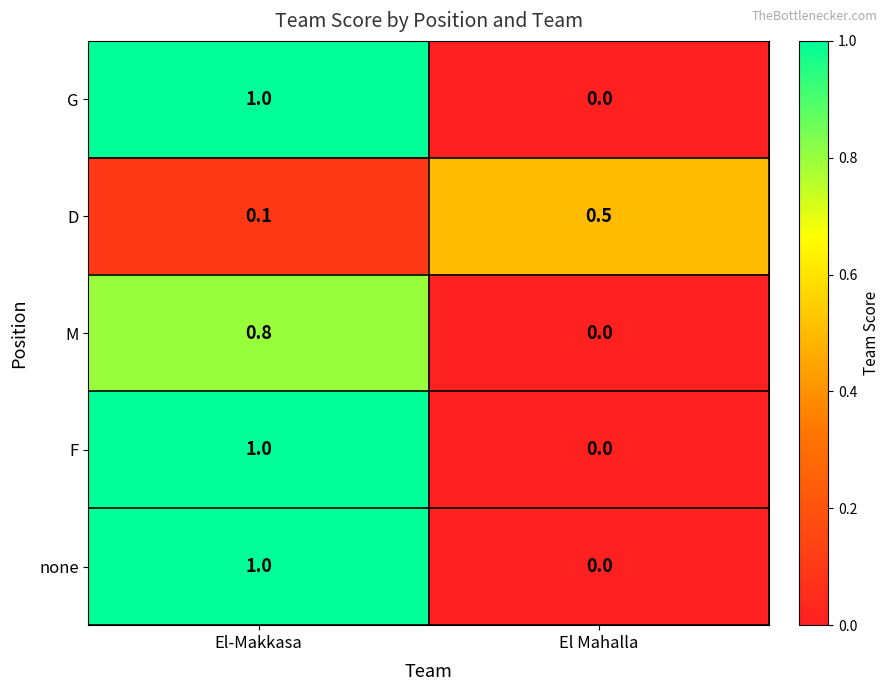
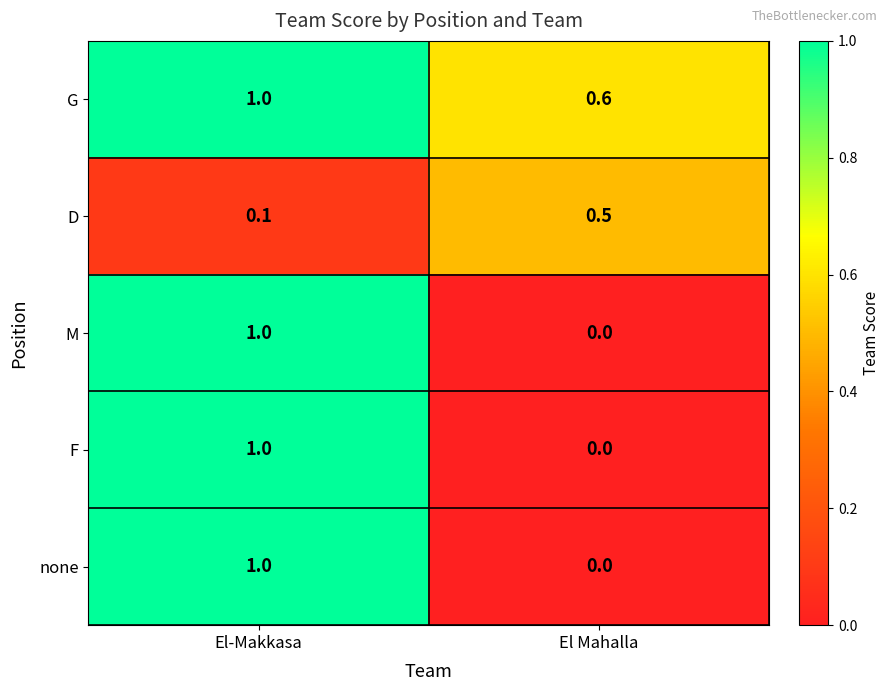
  {
    "G": {
      "El-Makkasa": 1.0,
-     "El Mahalla": 0.0
+     "El Mahalla": 0.6
    },
    "D": {
      "El-Makkasa": 0.1,
      "El Mahalla": 0.5
    },
    "M": {
-     "El-Makkasa": 0.8,
+     "El-Makkasa": 1.0,
      "El Mahalla": 0.0
    },
    "F": {
      "El-Makkasa": 1.0,
      "El Mahalla": 0.0
    },
    "none": {
      "El-Makkasa": 1.0,
      "El Mahalla": 0.0
    }
  }
